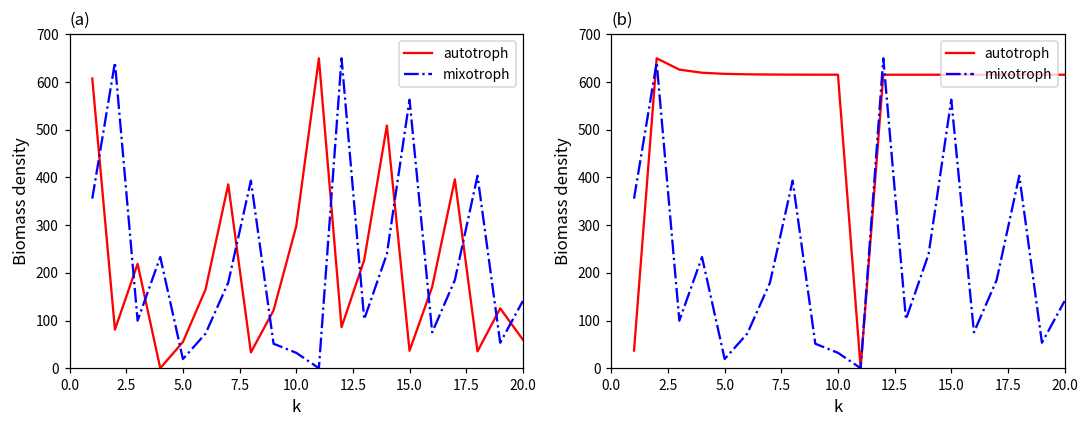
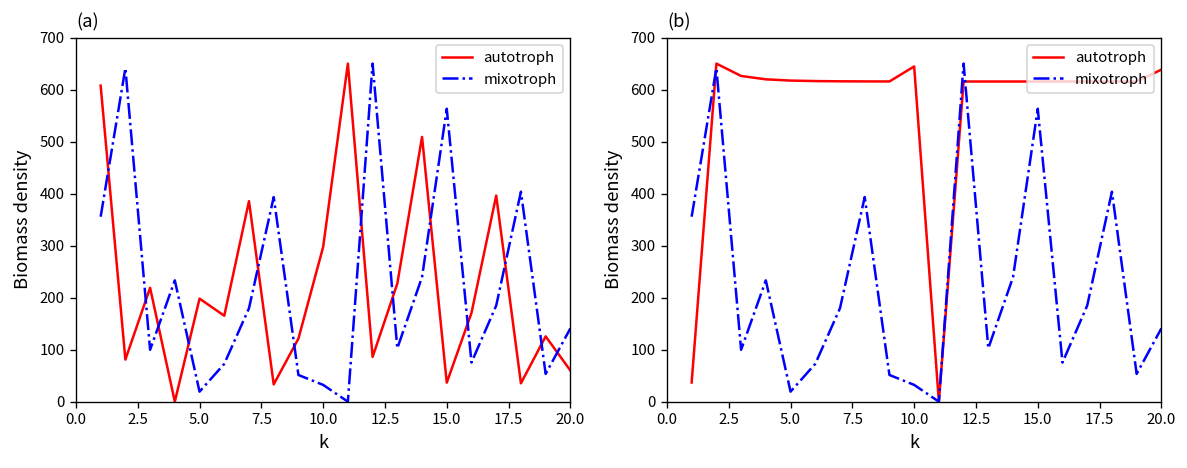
  {
    "(a)": {
      "autotroph": {
-       "5.0": 60,
+       "5.0": 200,
        "10.0": 300,
        "15.0": 40,
        "20.0": 60
      },
      "mixotroph": {
        "5.0": 20,
        "10.0": 30,
        "15.0": 560,
        "20.0": 140
      }
    },
    "(b)": {
      "autotroph": {
        "5.0": 620,
-       "10.0": 620,
-       "20.0": 620
+       "10.0": 640,
+       "20.0": 640
      },
      "mixotroph": {
        "5.0": 20,
        "10.0": 30,
        "15.0": 560,
        "20.0": 140
      }
    }
  }
